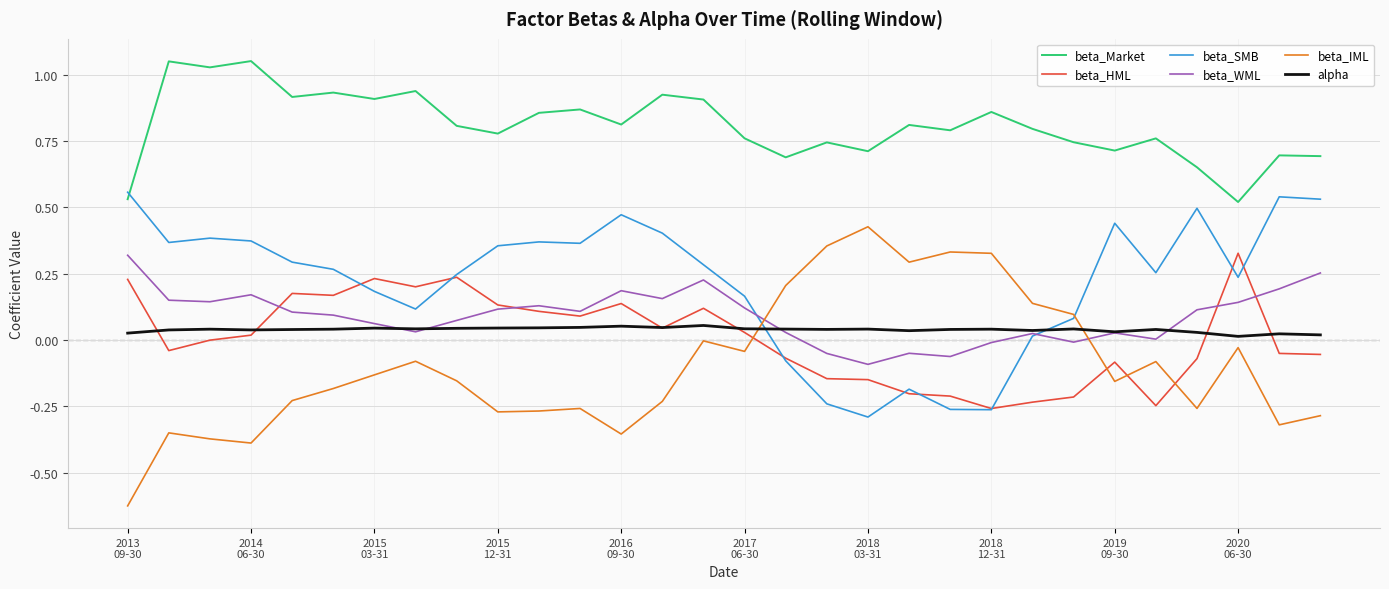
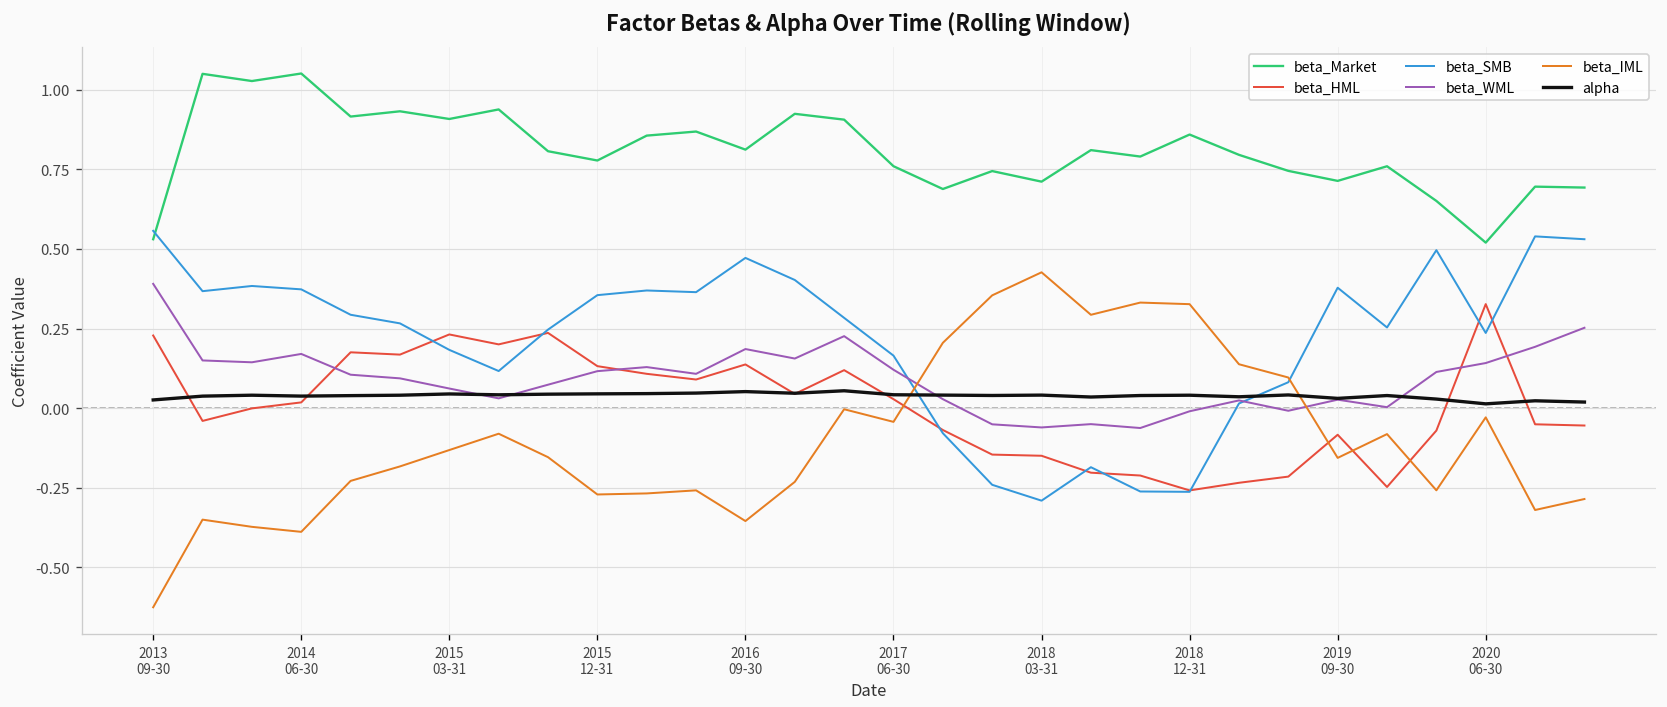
  {
    "beta_Market": {
      "2013 09-30": 0.53,
      "2014 06-30": 1.05,
      "2015 03-31": 0.91,
      "2015 12-31": 0.78,
      "2016 09-30": 0.81,
      "2017 06-30": 0.76,
      "2018 03-31": 0.71,
      "2018 12-31": 0.86,
      "2019 09-30": 0.71,
      "2020 06-30": 0.52
    },
    "beta_SMB": {
      "2013 09-30": 0.56,
      "2014 06-30": 0.37,
      "2015 03-31": 0.18,
      "2015 12-31": 0.35,
      "2016 09-30": 0.47,
      "2017 06-30": 0.16,
      "2018 03-31": -0.29,
-     "2019 09-30": 0.44,
+     "2019 09-30": 0.38,
      "2020 06-30": 0.24
    },
    "beta_WML": {
-     "2013 09-30": 0.32,
+     "2013 09-30": 0.39,
      "2014 06-30": 0.17,
      "2015 03-31": 0.06,
      "2015 12-31": 0.12,
      "2016 09-30": 0.19,
      "2017 06-30": 0.12,
-     "2018 03-31": -0.09,
+     "2018 03-31": -0.06,
      "2018 12-31": -0.01,
      "2020 06-30": 0.14
    },
    "alpha": {
      "2013 09-30": 0.03,
      "2014 06-30": 0.04,
      "2015 03-31": 0.04,
      "2015 12-31": 0.04,
      "2016 09-30": 0.05,
      "2017 06-30": 0.04,
      "2018 03-31": 0.04,
      "2018 12-31": 0.04,
      "2020 06-30": 0.01
    }
  }
